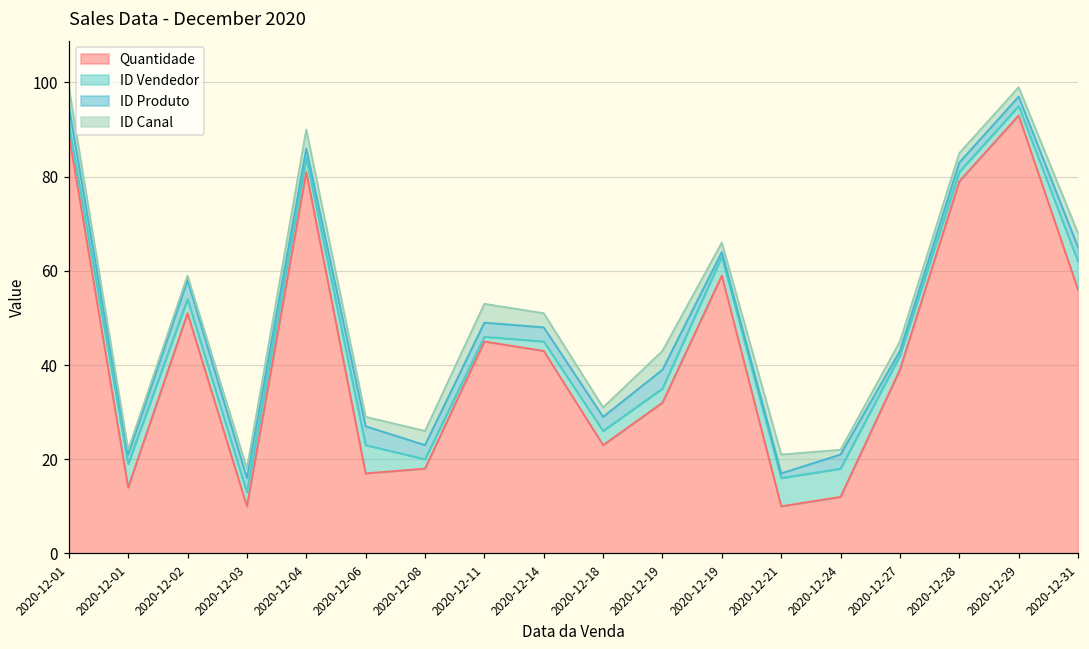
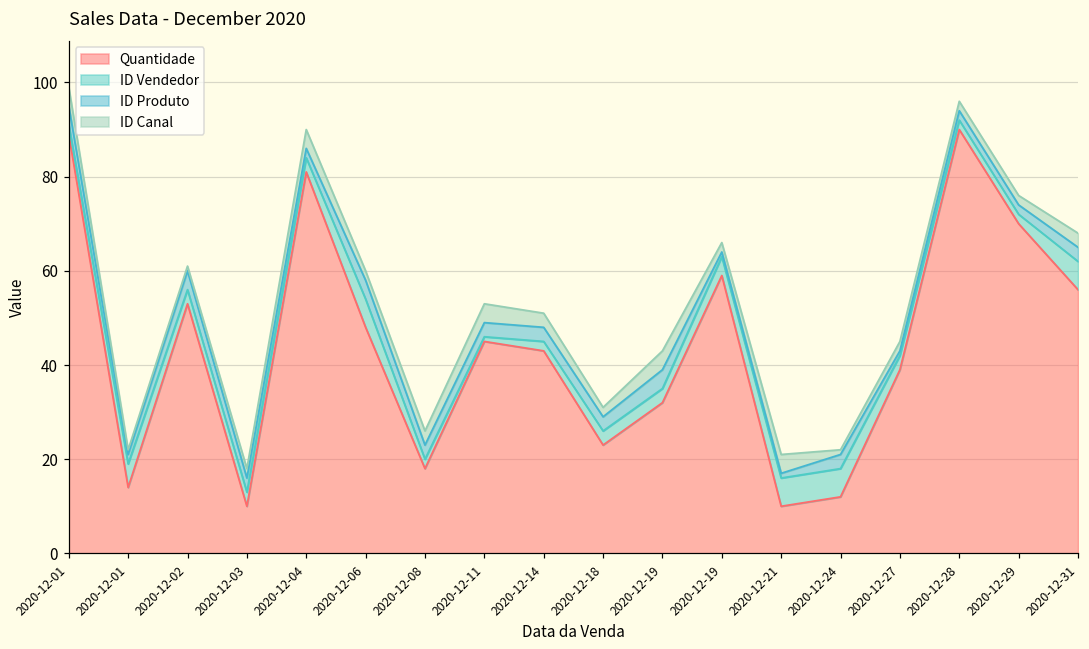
  {
    "Quantidade": {
-     "2020-12-02": 51,
+     "2020-12-02": 53,
      "2020-12-03": 10,
      "2020-12-04": 81,
-     "2020-12-06": 17,
+     "2020-12-06": 48,
      "2020-12-08": 18,
      "2020-12-11": 45,
      "2020-12-14": 43,
      "2020-12-18": 23,
      "2020-12-21": 10,
      "2020-12-24": 12,
      "2020-12-27": 39,
-     "2020-12-28": 79,
-     "2020-12-29": 93,
+     "2020-12-28": 90,
+     "2020-12-29": 70,
      "2020-12-31": 56
    }
  }
